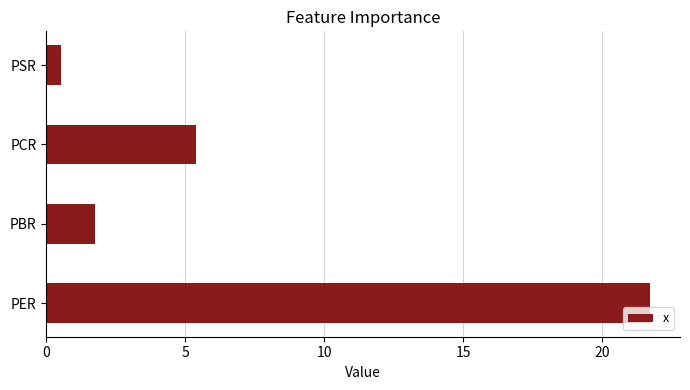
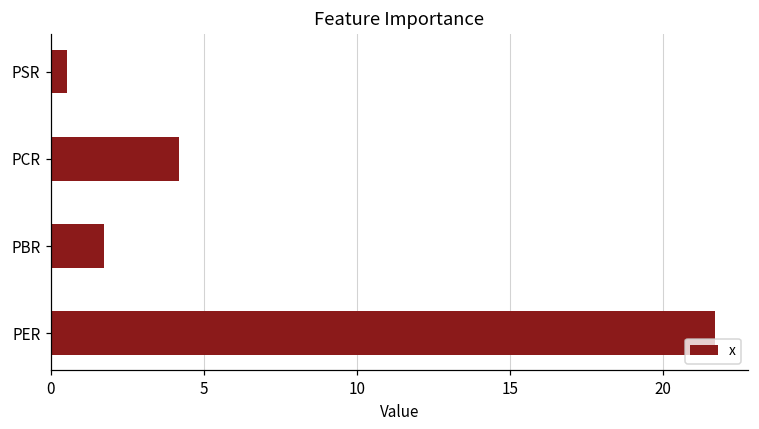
  {
    "PSR": 0.5,
-   "PCR": 5.4,
+   "PCR": 4.2,
    "PBR": 1.7,
    "PER": 21.7
  }
